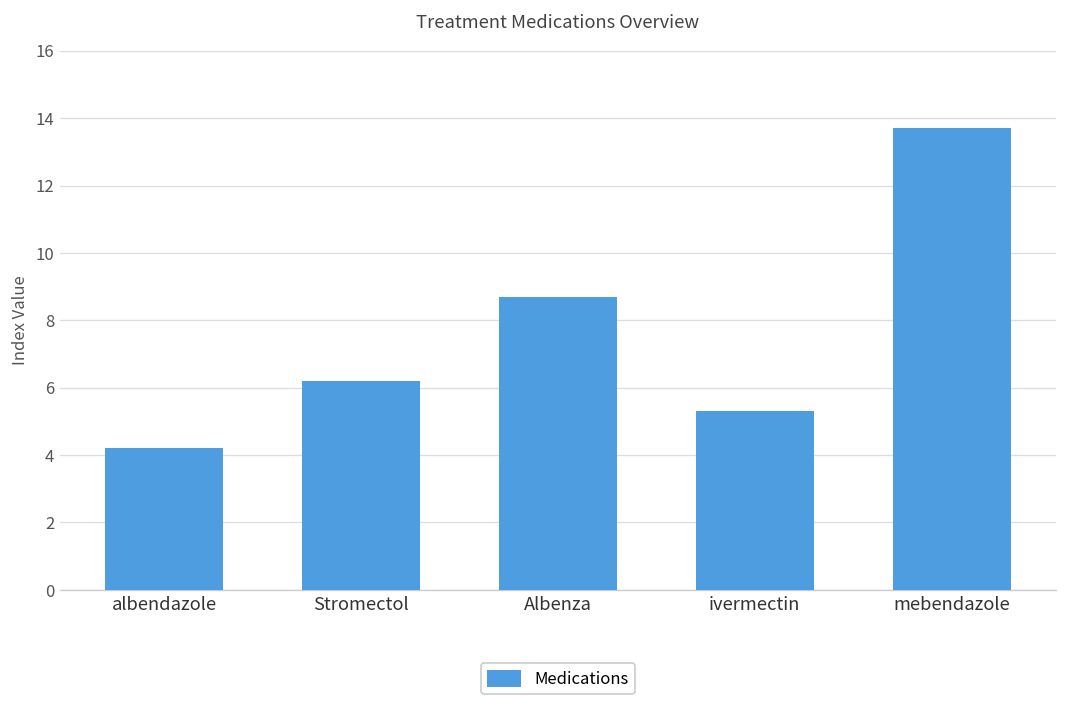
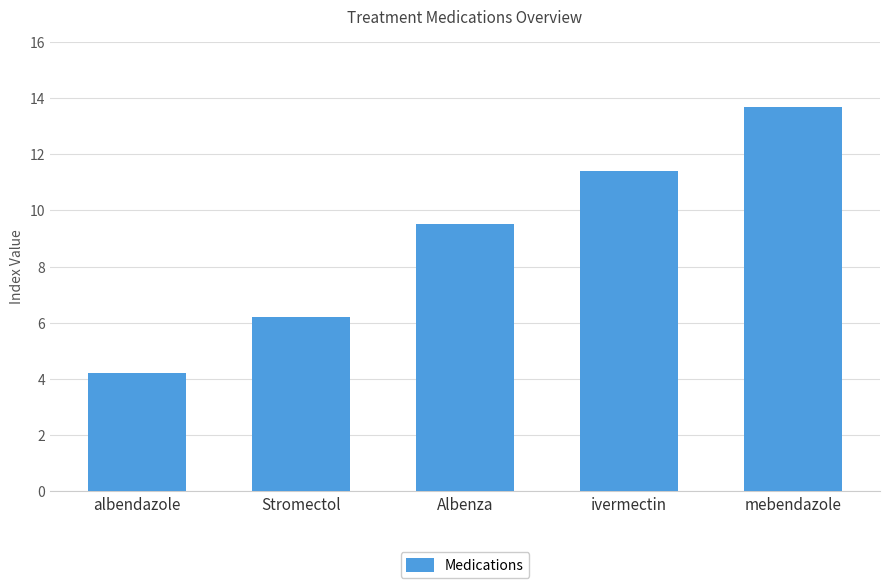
  {
    "albendazole": 4.2,
    "Stromectol": 6.2,
-   "Albenza": 8.7,
-   "ivermectin": 5.3,
+   "Albenza": 9.5,
+   "ivermectin": 11.4,
    "mebendazole": 13.7
  }
